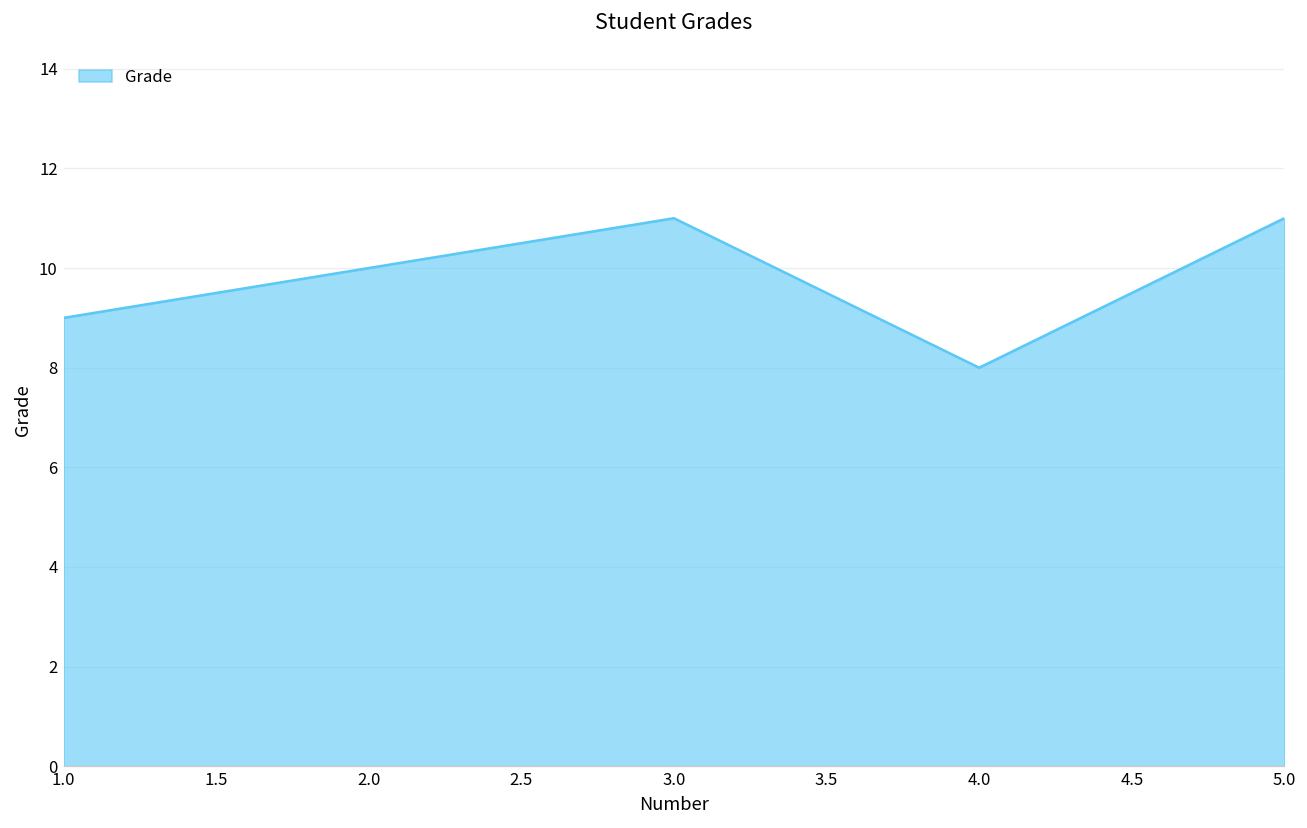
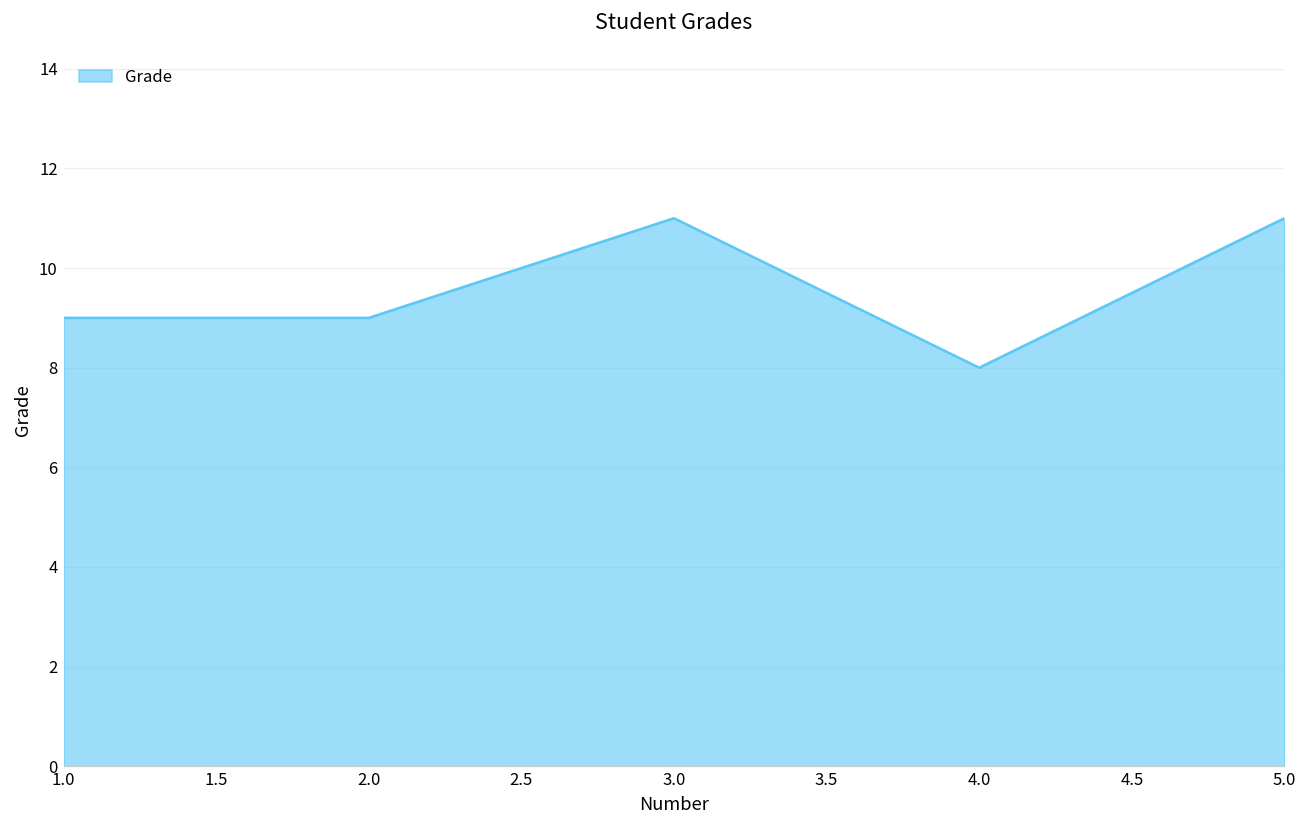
  {
    "1.0": 9,
-   "2.0": 10,
+   "2.0": 9,
    "3.0": 11,
    "4.0": 8,
    "5.0": 11
  }
